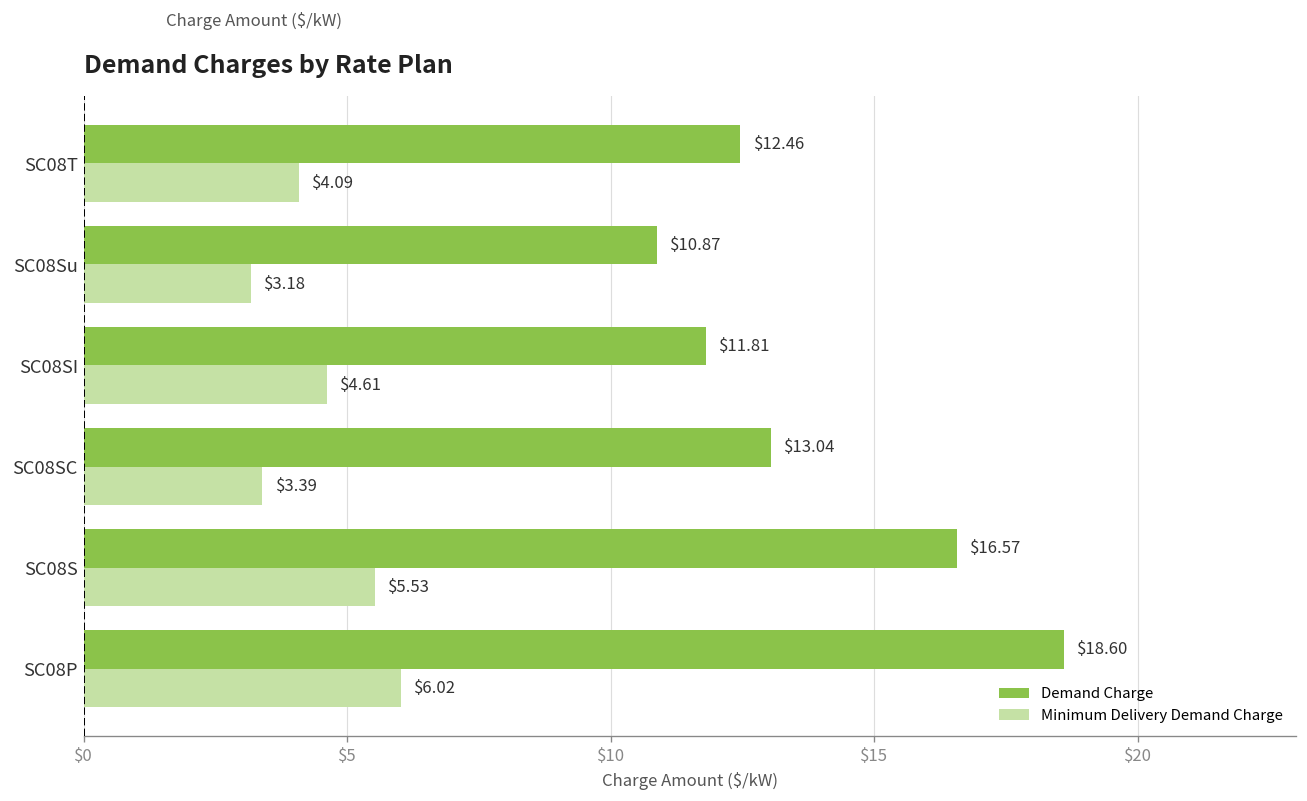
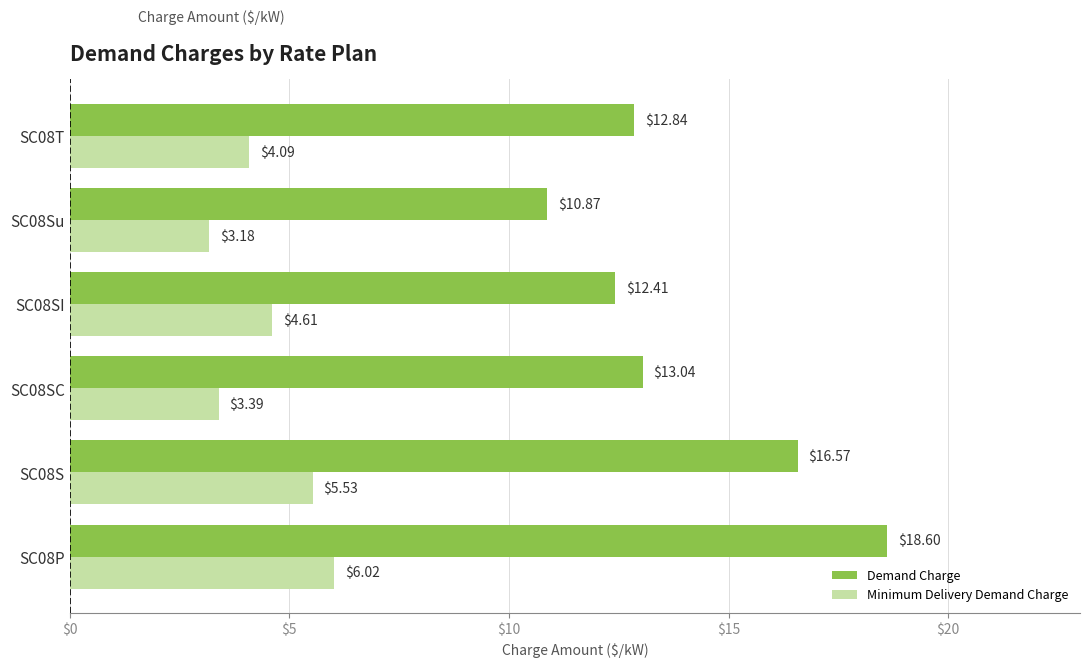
  {
    "Demand Charge": {
-     "SC08T": "$12.46",
+     "SC08T": "$12.84",
      "SC08Su": "$10.87",
-     "SC08SI": "$11.81",
+     "SC08SI": "$12.41",
      "SC08SC": "$13.04",
      "SC08S": "$16.57",
      "SC08P": "$18.60"
    },
    "Minimum Delivery Demand Charge": {
      "SC08T": "$4.09",
      "SC08Su": "$3.18",
      "SC08SI": "$4.61",
      "SC08SC": "$3.39",
      "SC08S": "$5.53",
      "SC08P": "$6.02"
    }
  }
